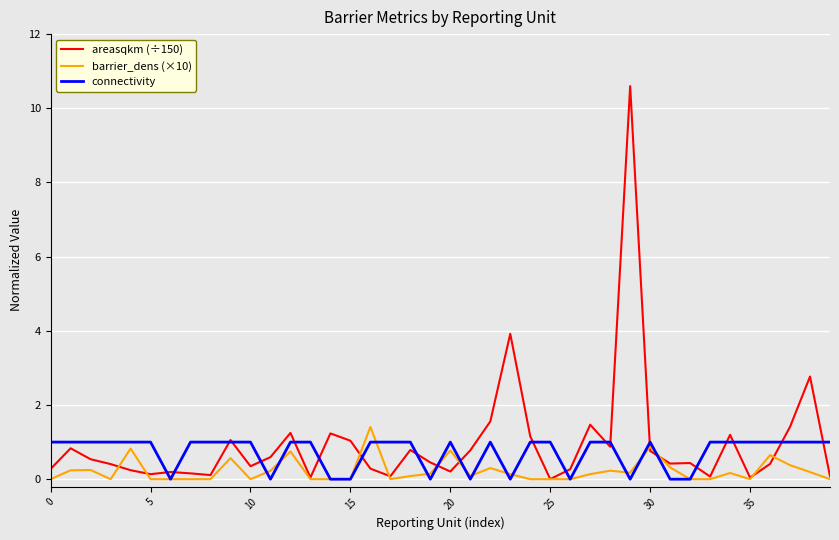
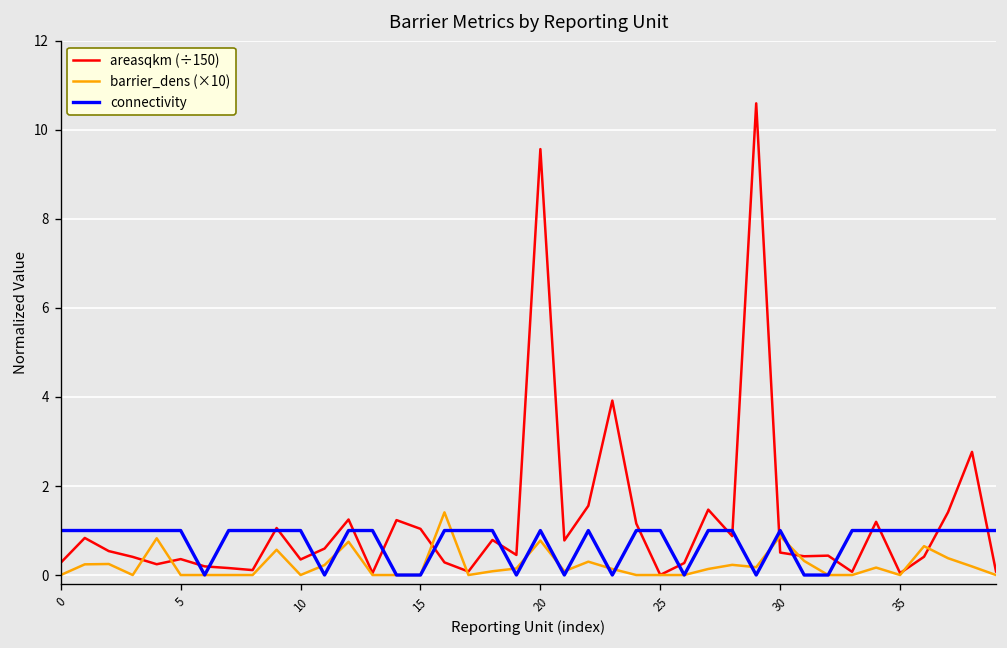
  {
    "areasqkm (÷150)": {
      "0": 0.3,
-     "5": 0.1,
+     "5": 0.4,
      "10": 0.3,
      "15": 1.0,
-     "20": 0.2,
-     "30": 0.8
+     "20": 9.6,
+     "30": 0.5
    },
    "barrier_dens (×10)": {
      "0": 0.0,
      "5": 0.0,
      "10": 0.0,
      "20": 0.8,
      "30": 0.9
    },
    "connectivity": {
      "0": 1.0,
      "5": 1.0,
      "10": 1.0,
      "20": 1.0,
      "25": 1.0,
      "30": 1.0,
      "35": 1.0
    }
  }
